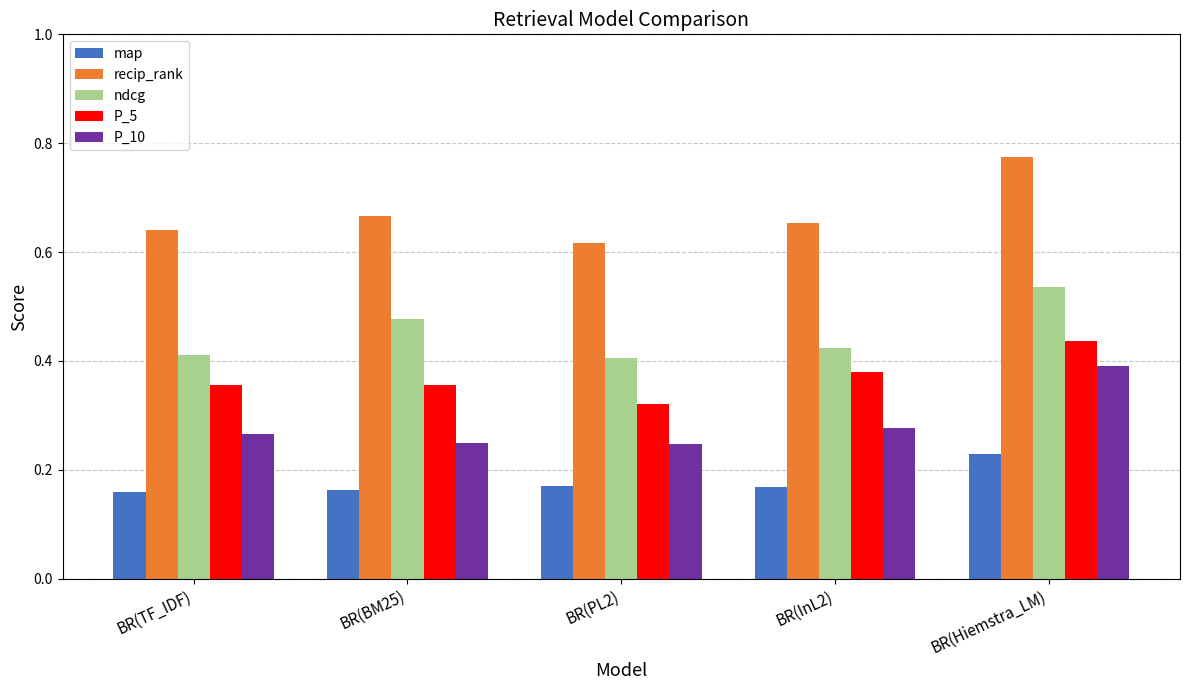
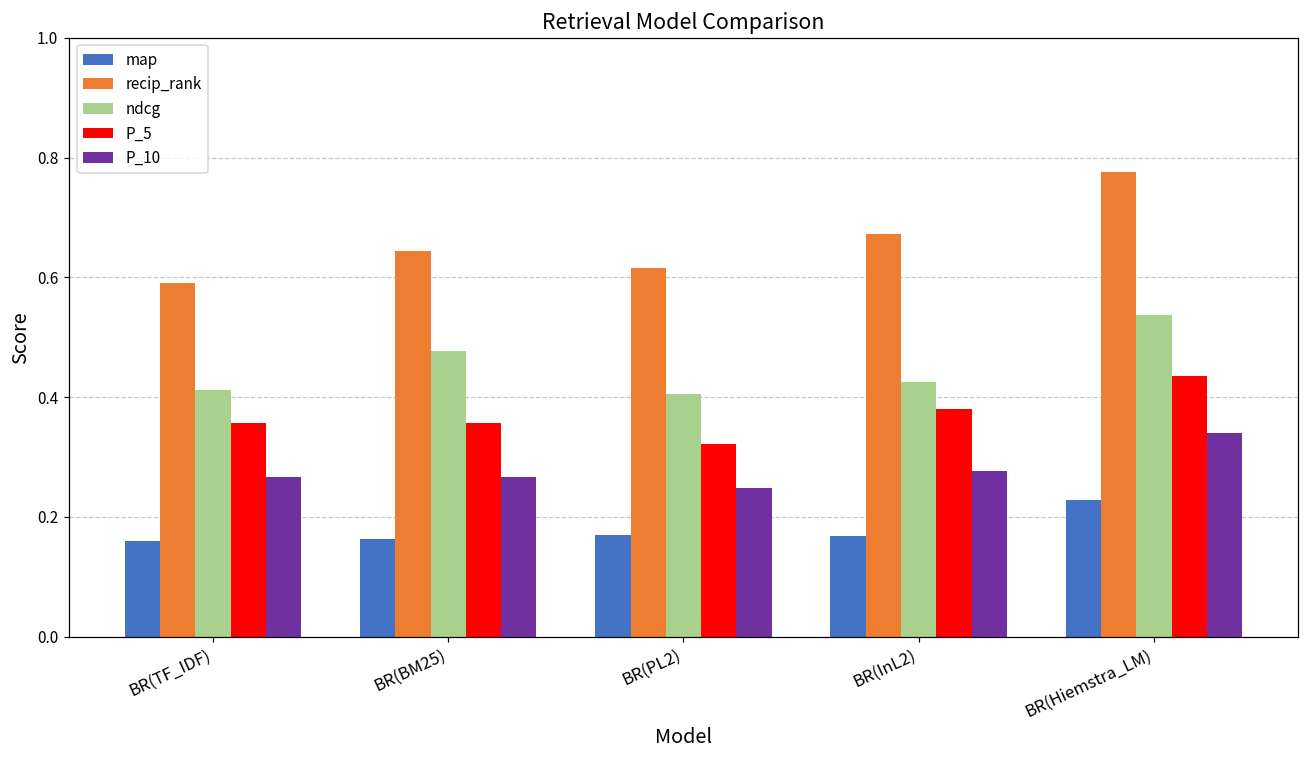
  {
    "map": {
      "BR(TF_IDF)": 0.16,
      "BR(BM25)": 0.16,
      "BR(PL2)": 0.17,
      "BR(InL2)": 0.17,
      "BR(Hiemstra_LM)": 0.23
    },
    "recip_rank": {
-     "BR(TF_IDF)": 0.64,
-     "BR(BM25)": 0.67,
+     "BR(TF_IDF)": 0.59,
+     "BR(BM25)": 0.64,
      "BR(PL2)": 0.62,
-     "BR(InL2)": 0.65,
+     "BR(InL2)": 0.67,
      "BR(Hiemstra_LM)": 0.78
    },
    "ndcg": {
      "BR(TF_IDF)": 0.41,
      "BR(BM25)": 0.48,
      "BR(PL2)": 0.41,
      "BR(InL2)": 0.42,
      "BR(Hiemstra_LM)": 0.54
    },
    "P_5": {
      "BR(TF_IDF)": 0.36,
      "BR(BM25)": 0.36,
      "BR(PL2)": 0.32,
      "BR(InL2)": 0.38,
      "BR(Hiemstra_LM)": 0.44
    },
    "P_10": {
      "BR(TF_IDF)": 0.27,
-     "BR(BM25)": 0.25,
+     "BR(BM25)": 0.27,
      "BR(PL2)": 0.25,
      "BR(InL2)": 0.28,
-     "BR(Hiemstra_LM)": 0.39
+     "BR(Hiemstra_LM)": 0.34
    }
  }
